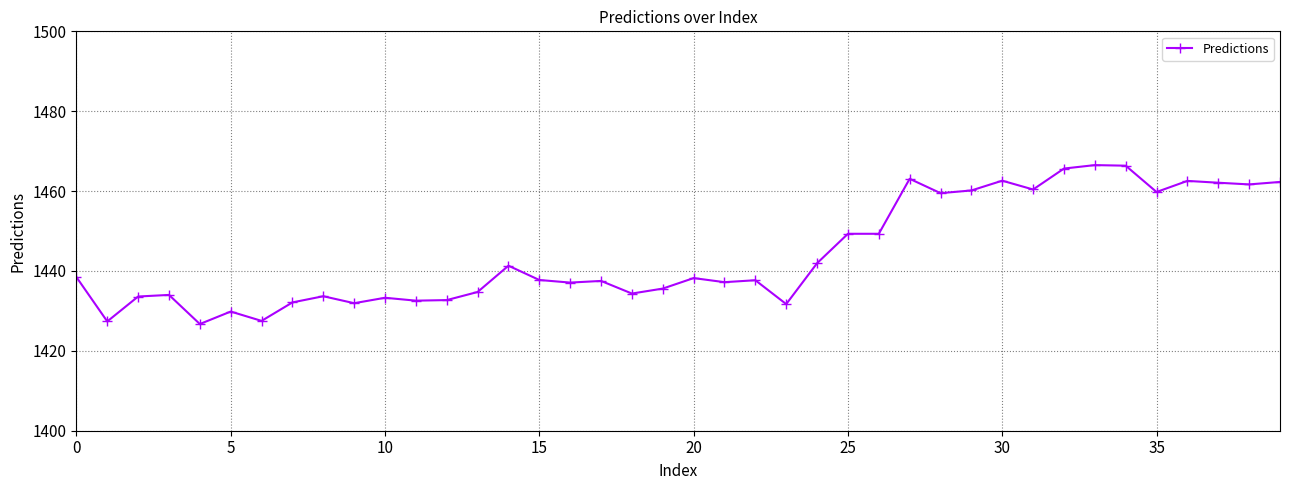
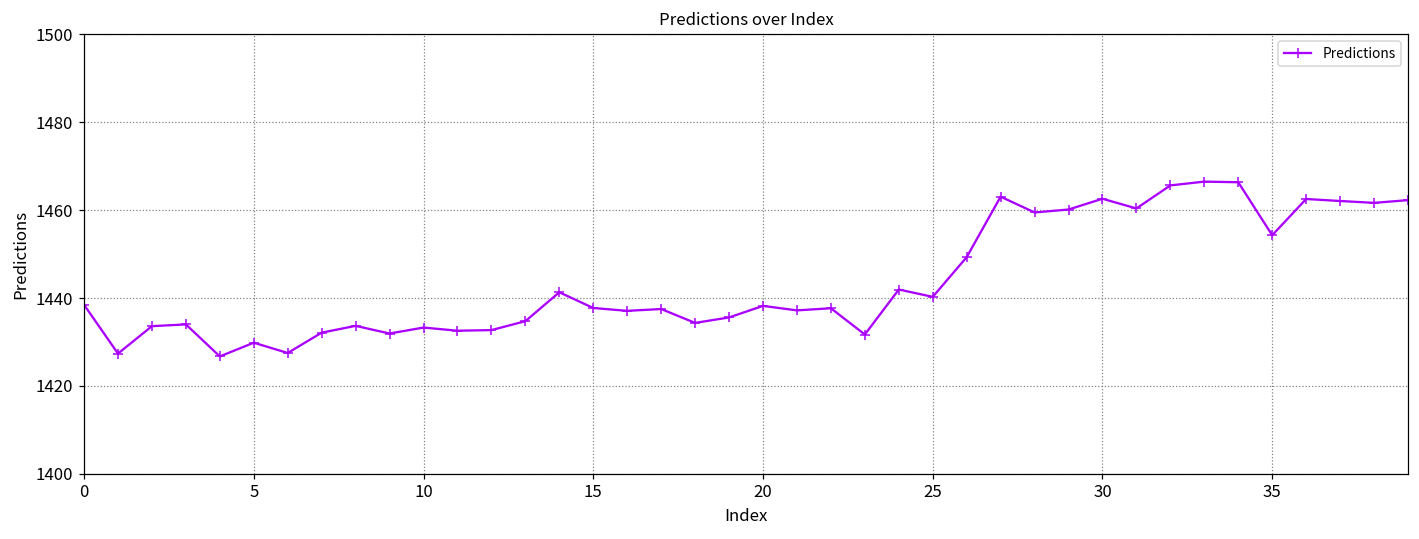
  {
    "0": 1438,
    "5": 1430,
    "10": 1433,
    "15": 1438,
    "20": 1438,
-   "25": 1449,
+   "25": 1440,
    "30": 1463,
-   "35": 1460
+   "35": 1454
  }
